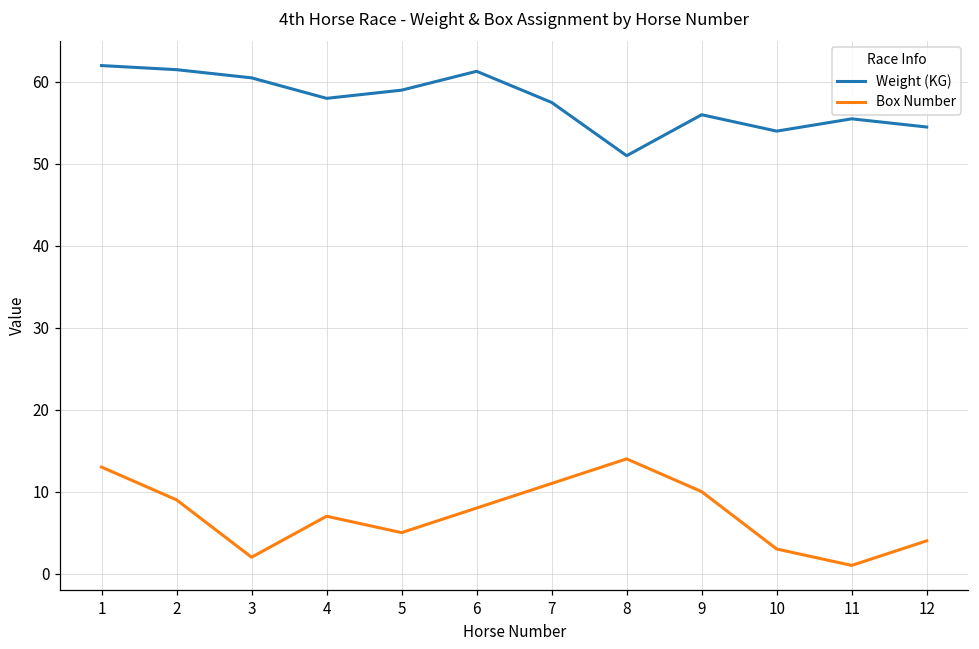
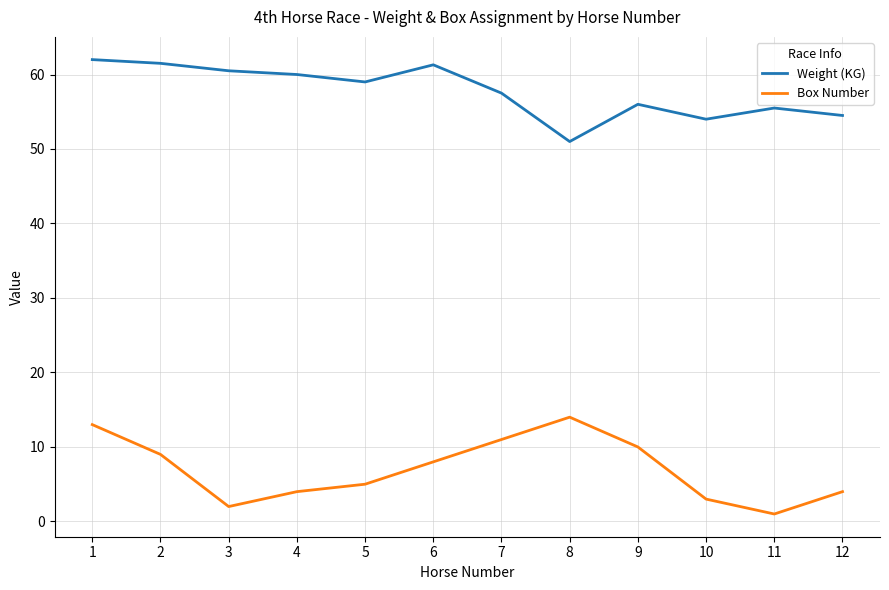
  {
    "Weight (KG)": {
      "1": 62,
      "2": 62,
      "3": 61,
-     "4": 58,
+     "4": 60,
      "5": 59,
      "6": 61,
      "7": 58,
      "8": 51,
      "9": 56,
      "10": 54,
      "11": 56,
      "12": 55
    },
    "Box Number": {
      "1": 13,
      "2": 9,
      "3": 2,
-     "4": 7,
+     "4": 4,
      "5": 5,
      "6": 8,
      "7": 11,
      "8": 14,
      "9": 10,
      "10": 3,
      "11": 1,
      "12": 4
    }
  }
